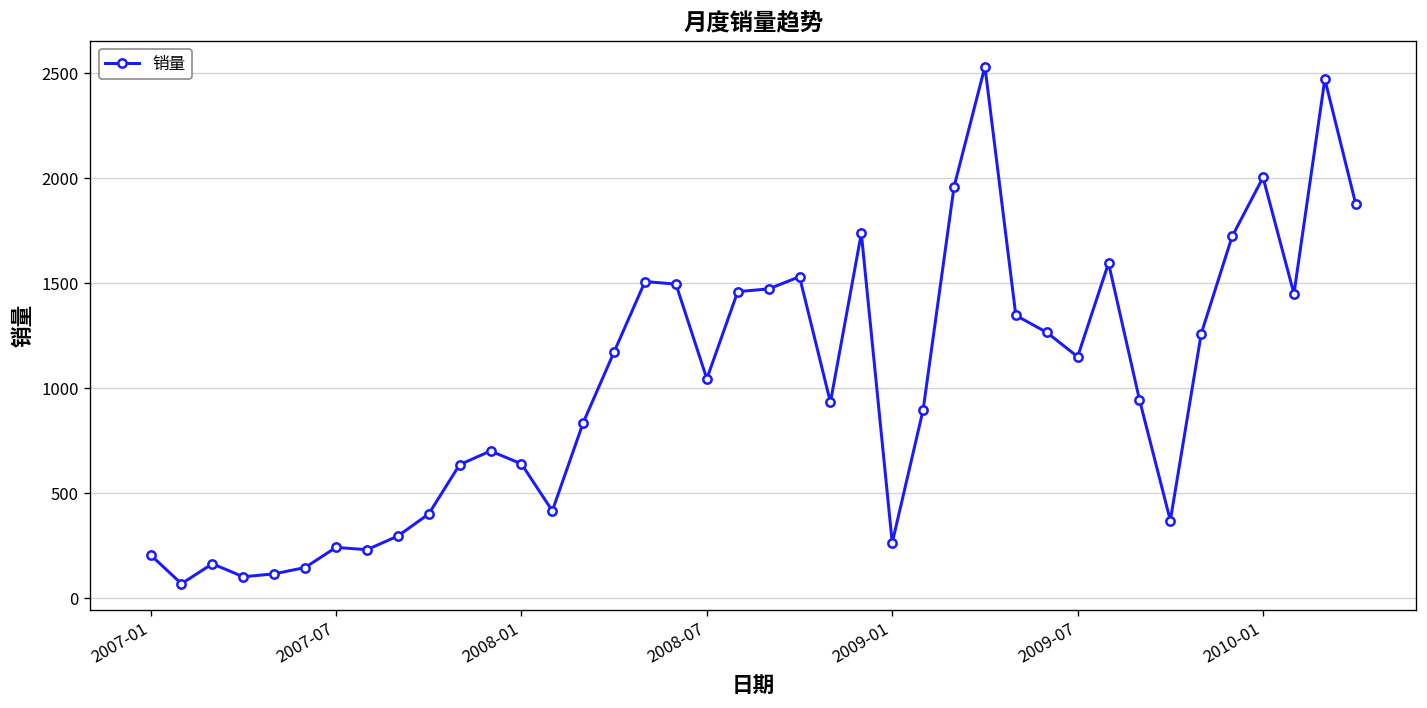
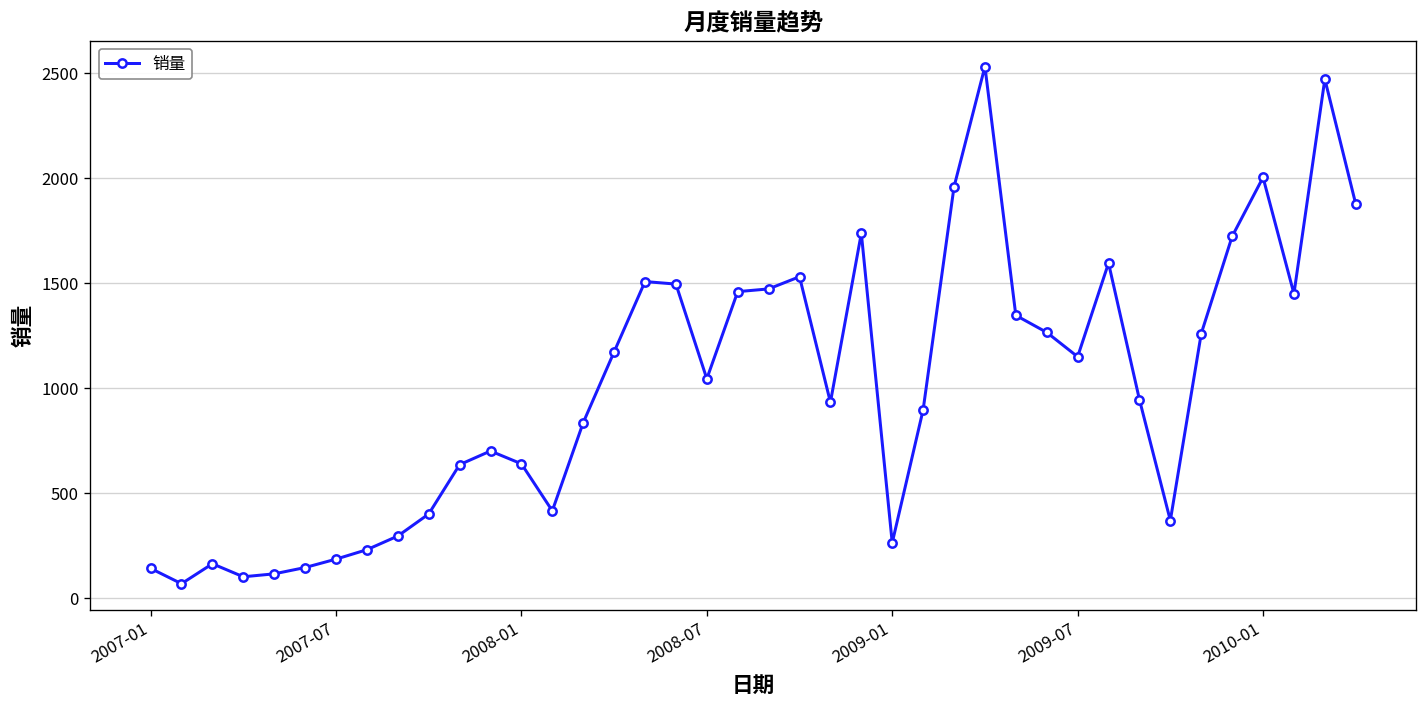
  {
-   "2007-01": 210,
-   "2007-07": 240,
+   "2007-01": 140,
+   "2007-07": 190,
    "2008-01": 640,
    "2008-07": 1050,
    "2009-01": 260,
    "2009-07": 1150,
    "2010-01": 2000
  }
